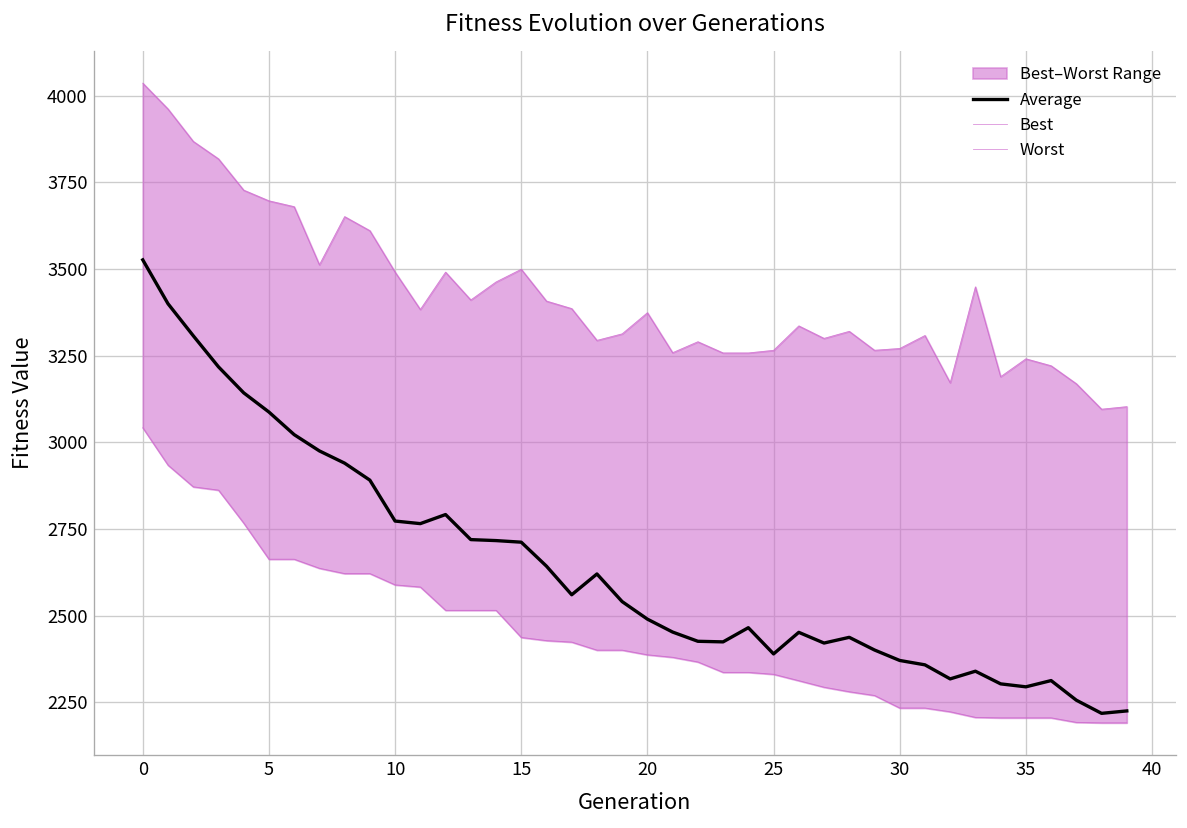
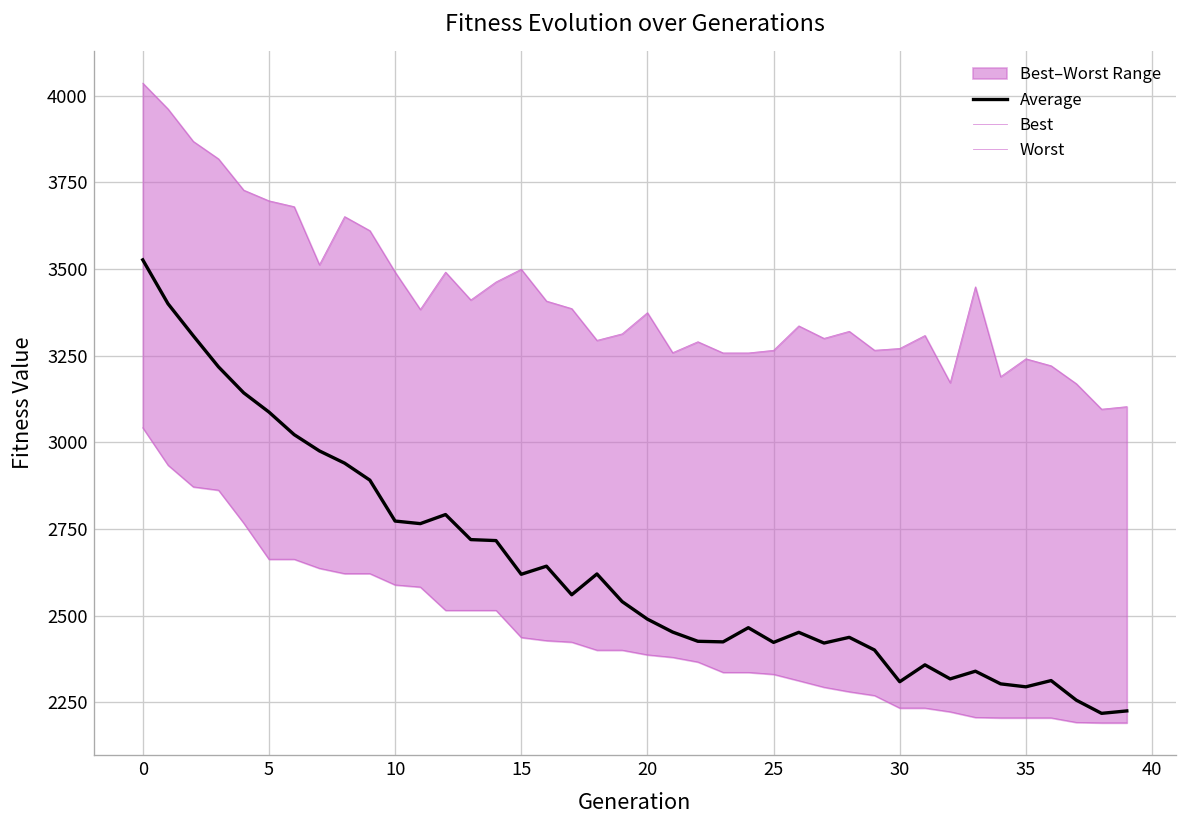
  {
    "Average": {
      "0": 3530,
      "5": 3090,
      "10": 2770,
-     "15": 2710,
+     "15": 2620,
      "20": 2490,
-     "25": 2390,
-     "30": 2370,
+     "25": 2420,
+     "30": 2310,
      "35": 2290
    }
  }
